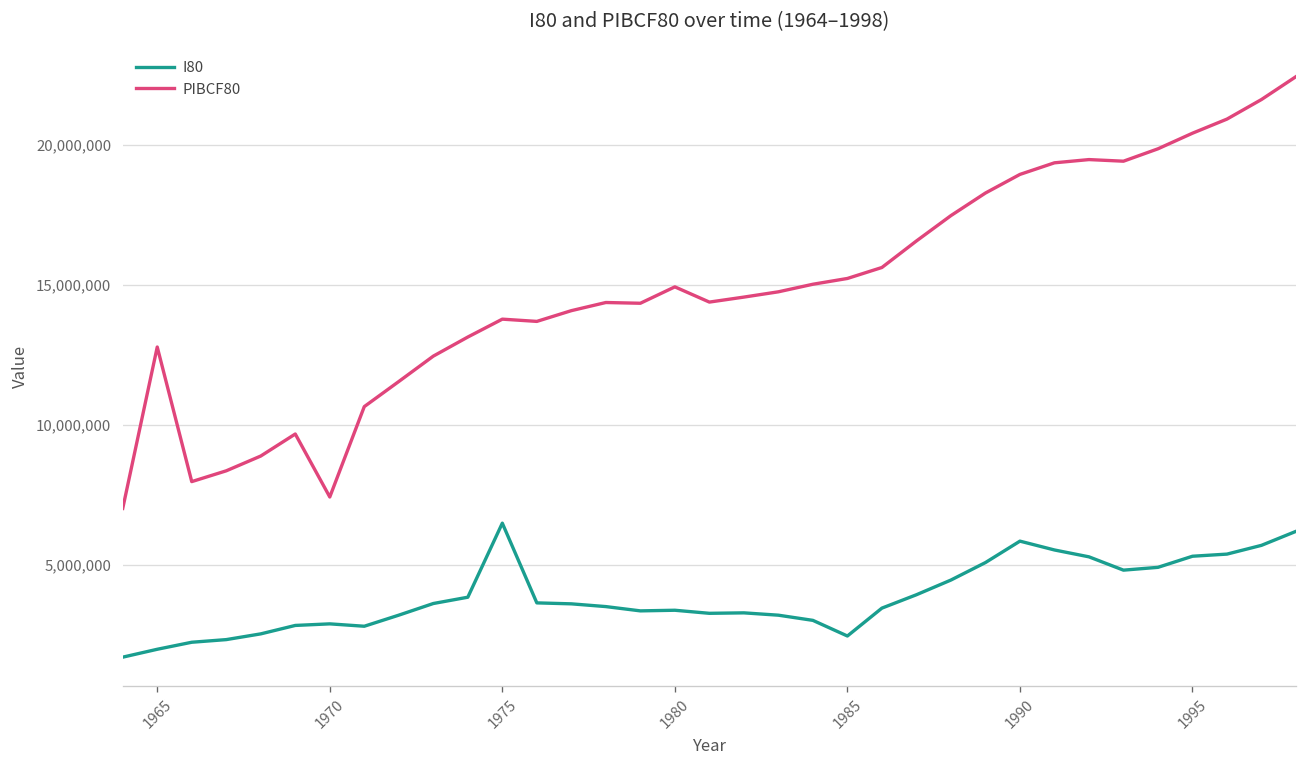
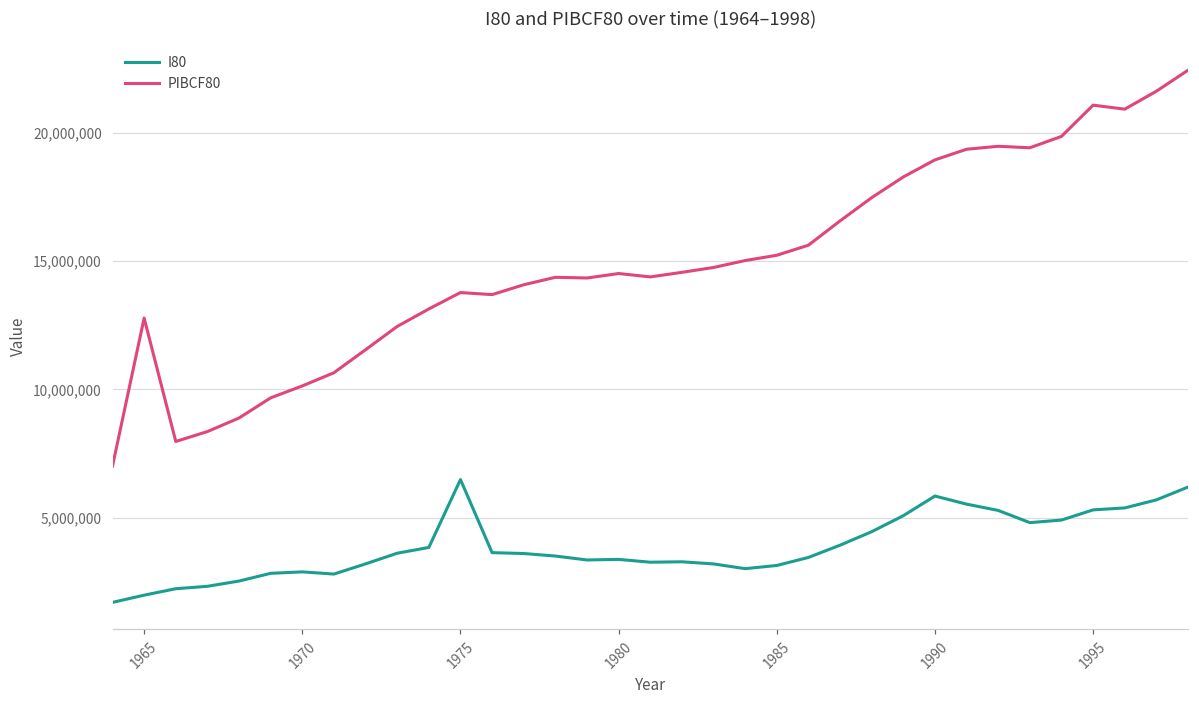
  {
    "I80": {
      "1965": "2,000,000",
      "1970": "2,900,000",
      "1975": "6,500,000",
      "1980": "3,400,000",
-     "1985": "2,400,000",
+     "1985": "3,100,000",
      "1990": "5,800,000",
      "1995": "5,300,000"
    },
    "PIBCF80": {
      "1965": "12,800,000",
-     "1970": "7,400,000",
+     "1970": "10,100,000",
      "1975": "13,800,000",
-     "1980": "14,900,000",
+     "1980": "14,500,000",
      "1985": "15,200,000",
      "1990": "18,900,000",
-     "1995": "20,400,000"
+     "1995": "21,100,000"
    }
  }
